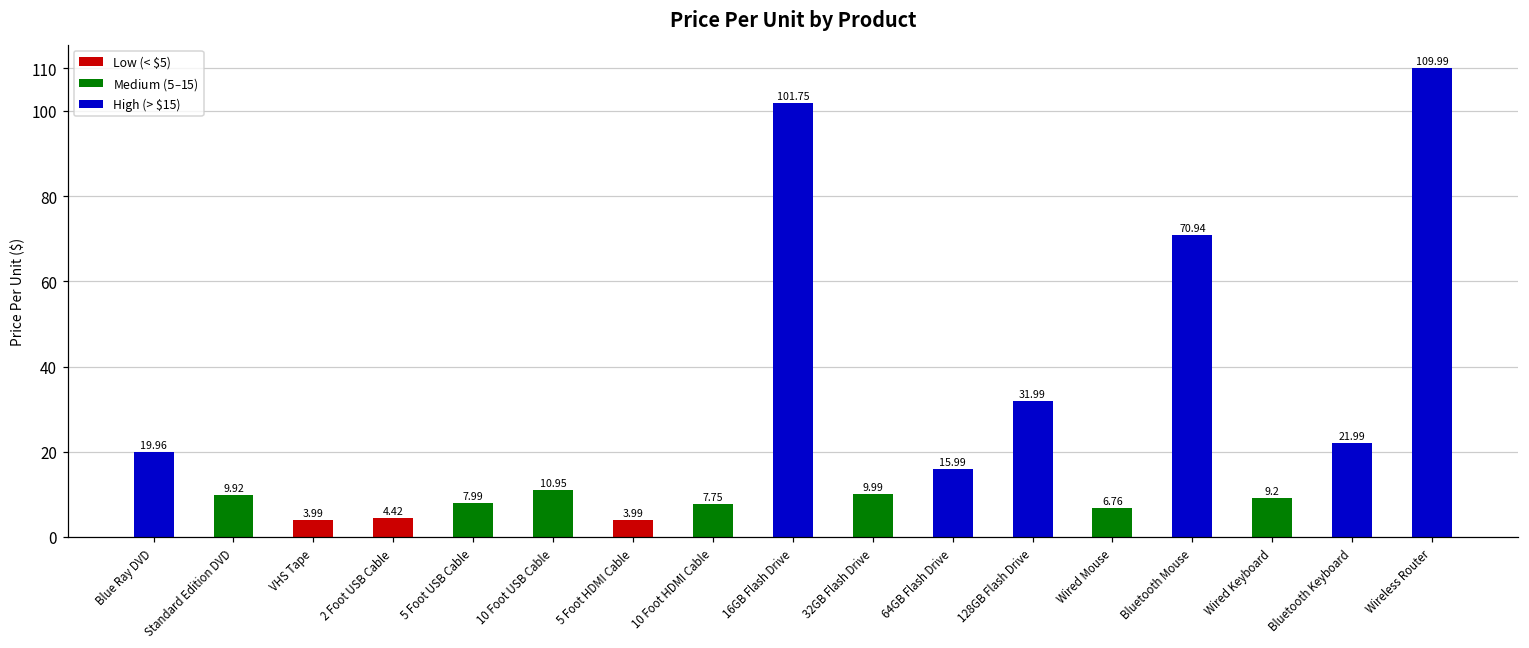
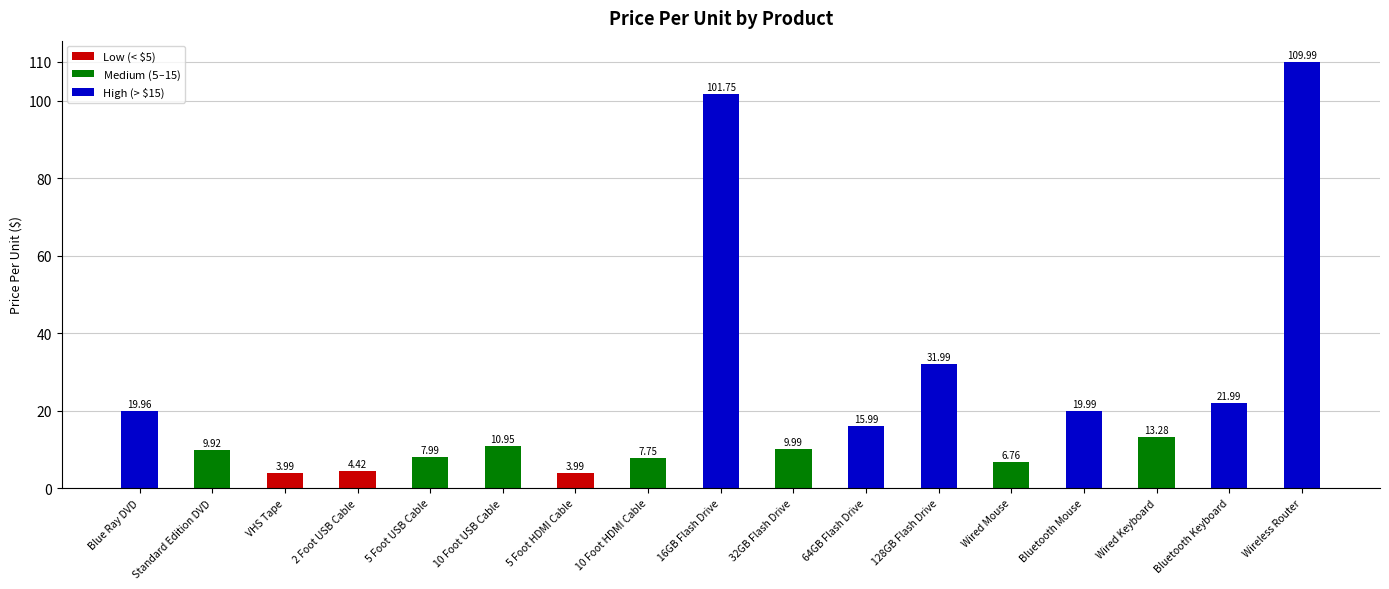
  {
    "Blue Ray DVD": 19.96,
    "Standard Edition DVD": 9.92,
    "VHS Tape": 3.99,
    "2 Foot USB Cable": 4.42,
    "5 Foot USB Cable": 7.99,
    "10 Foot USB Cable": 10.95,
    "5 Foot HDMI Cable": 3.99,
    "10 Foot HDMI Cable": 7.75,
    "16GB Flash Drive": 101.75,
    "32GB Flash Drive": 9.99,
    "64GB Flash Drive": 15.99,
    "128GB Flash Drive": 31.99,
    "Wired Mouse": 6.76,
-   "Bluetooth Mouse": 70.94,
-   "Wired Keyboard": 9.2,
+   "Bluetooth Mouse": 19.99,
+   "Wired Keyboard": 13.28,
    "Bluetooth Keyboard": 21.99,
    "Wireless Router": 109.99
  }
